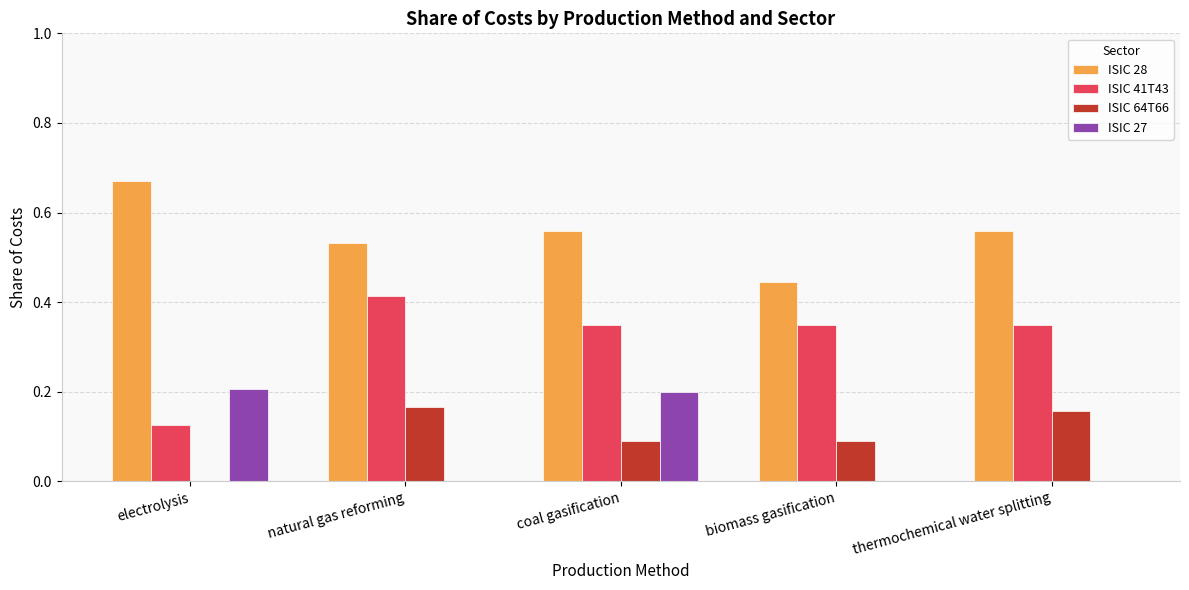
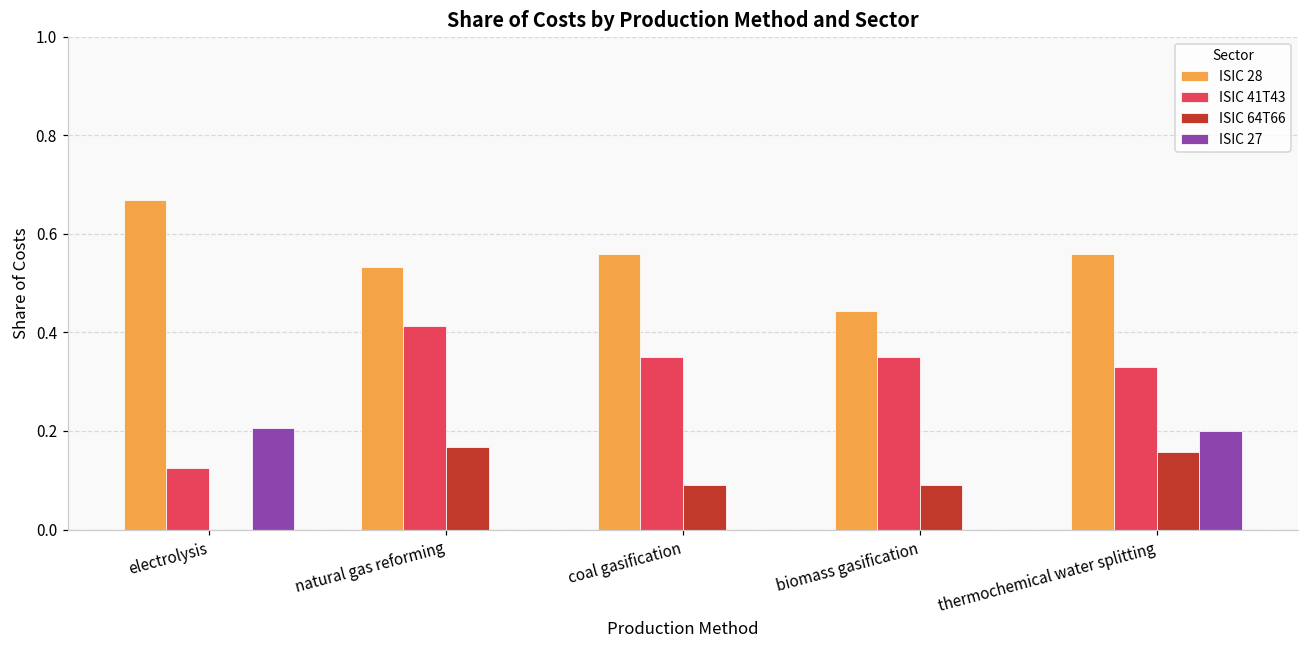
  {
    "ISIC 28": {
      "electrolysis": 0.67,
      "natural gas reforming": 0.53,
      "coal gasification": 0.56,
      "biomass gasification": 0.44,
      "thermochemical water splitting": 0.56
    },
    "ISIC 41T43": {
      "electrolysis": 0.12,
      "natural gas reforming": 0.41,
      "coal gasification": 0.35,
      "biomass gasification": 0.35,
-     "thermochemical water splitting": 0.35
+     "thermochemical water splitting": 0.33
    },
    "ISIC 64T66": {
      "electrolysis": 0.00,
      "natural gas reforming": 0.17,
      "coal gasification": 0.09,
      "biomass gasification": 0.09,
      "thermochemical water splitting": 0.16
    },
    "ISIC 27": {
      "electrolysis": 0.2,
      "natural gas reforming": 0.0,
-     "coal gasification": 0.2,
+     "coal gasification": 0.0,
      "biomass gasification": 0.0,
-     "thermochemical water splitting": 0.0
+     "thermochemical water splitting": 0.2
    }
  }
